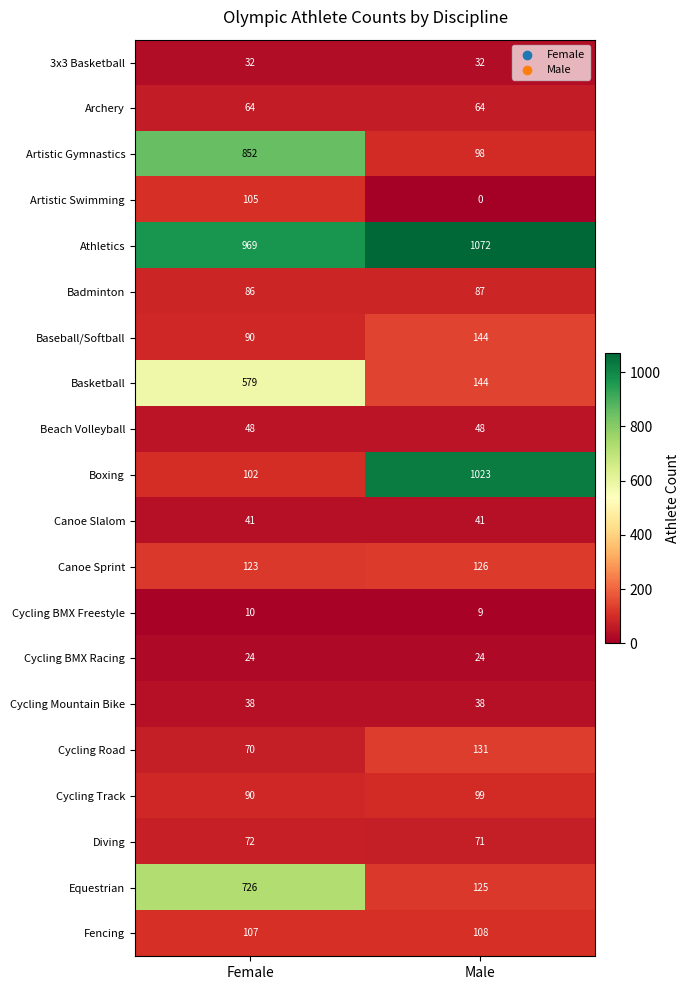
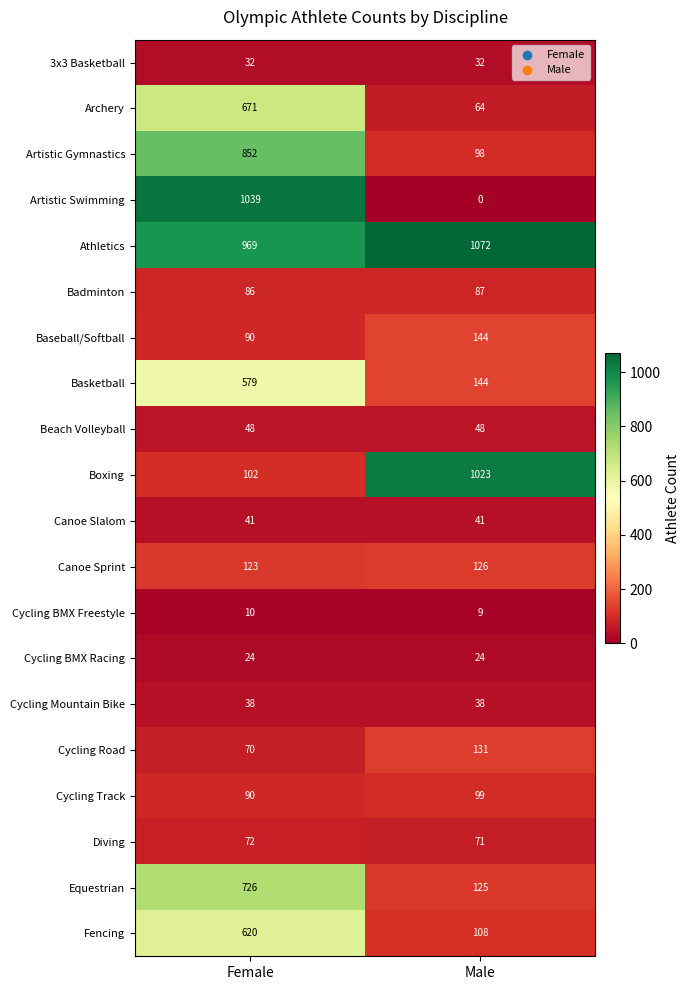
  {
    "3x3 Basketball": {
      "Female": 32,
      "Male": 32
    },
    "Archery": {
-     "Female": 64,
+     "Female": 671,
      "Male": 64
    },
    "Artistic Gymnastics": {
      "Female": 852,
      "Male": 98
    },
    "Artistic Swimming": {
-     "Female": 105,
+     "Female": 1039,
      "Male": 0
    },
    "Athletics": {
      "Female": 969,
      "Male": 1072
    },
    "Badminton": {
      "Female": 86,
      "Male": 87
    },
    "Baseball/Softball": {
      "Female": 90,
      "Male": 144
    },
    "Basketball": {
      "Female": 579,
      "Male": 144
    },
    "Beach Volleyball": {
      "Female": 48,
      "Male": 48
    },
    "Boxing": {
      "Female": 102,
      "Male": 1023
    },
    "Canoe Slalom": {
      "Female": 41,
      "Male": 41
    },
    "Canoe Sprint": {
      "Female": 123,
      "Male": 126
    },
    "Cycling BMX Freestyle": {
      "Female": 10,
      "Male": 9
    },
    "Cycling BMX Racing": {
      "Female": 24,
      "Male": 24
    },
    "Cycling Mountain Bike": {
      "Female": 38,
      "Male": 38
    },
    "Cycling Road": {
      "Female": 70,
      "Male": 131
    },
    "Cycling Track": {
      "Female": 90,
      "Male": 99
    },
    "Diving": {
      "Female": 72,
      "Male": 71
    },
    "Equestrian": {
      "Female": 726,
      "Male": 125
    },
    "Fencing": {
-     "Female": 107,
+     "Female": 620,
      "Male": 108
    }
  }
